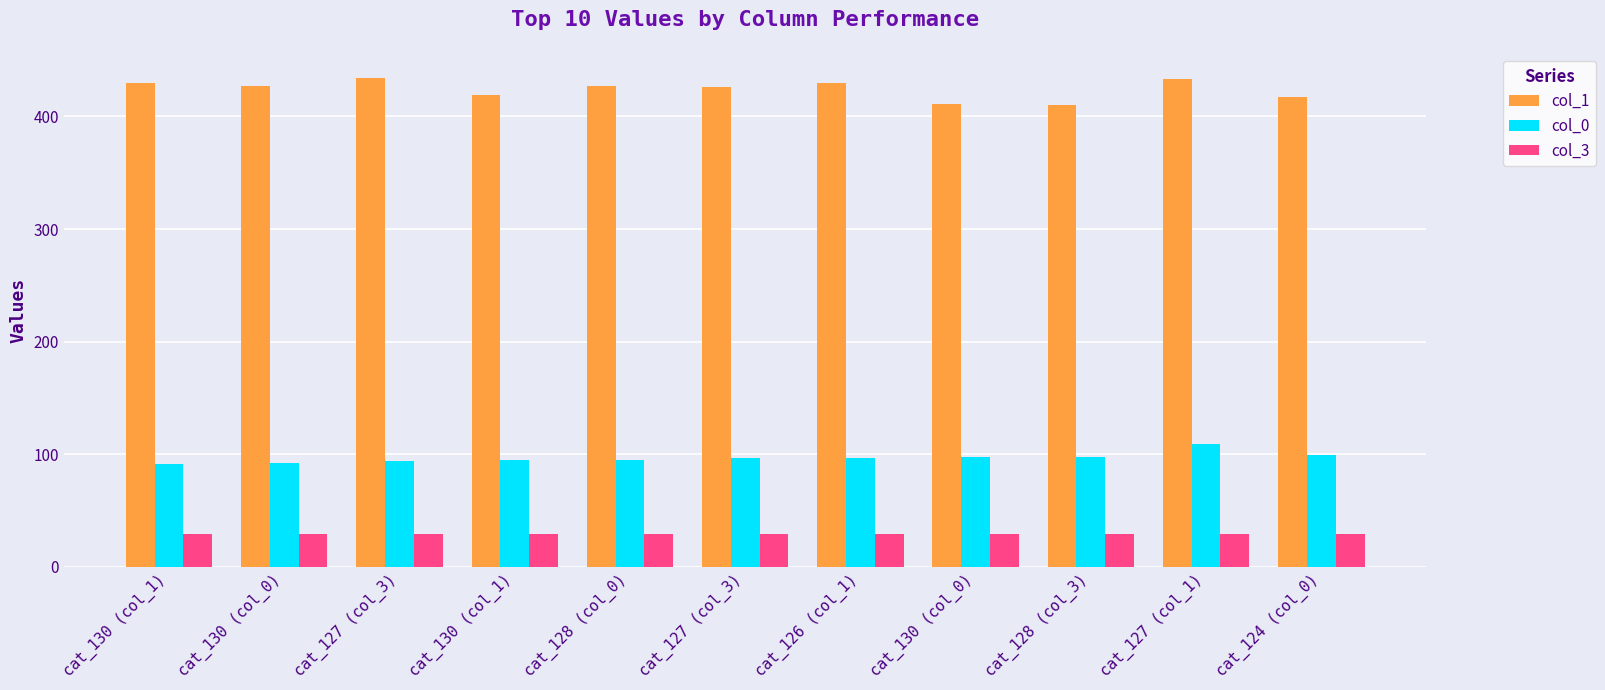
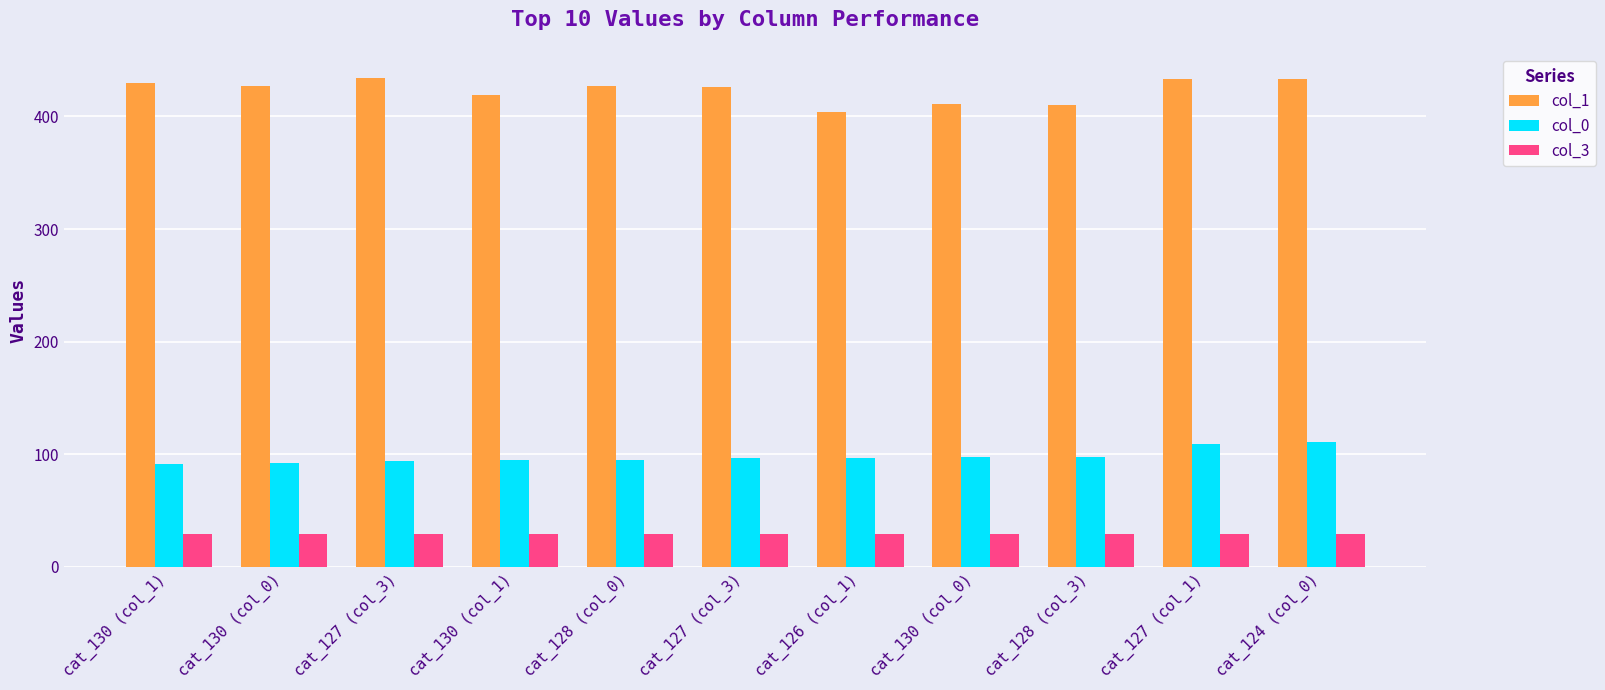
  {
    "col_1": {
      "cat_128 (col_0)": 427,
-     "cat_126 (col_1)": 430,
+     "cat_126 (col_1)": 404,
      "cat_128 (col_3)": 410,
      "cat_127 (col_1)": 433,
-     "cat_124 (col_0)": 417
+     "cat_124 (col_0)": 433
    },
    "col_0": {
      "cat_128 (col_0)": 95,
      "cat_126 (col_1)": 97,
      "cat_128 (col_3)": 98,
      "cat_127 (col_1)": 109,
-     "cat_124 (col_0)": 99
+     "cat_124 (col_0)": 111
    },
    "col_3": {
      "cat_128 (col_0)": 29,
      "cat_126 (col_1)": 29,
      "cat_128 (col_3)": 29,
      "cat_127 (col_1)": 29,
      "cat_124 (col_0)": 29
    }
  }
